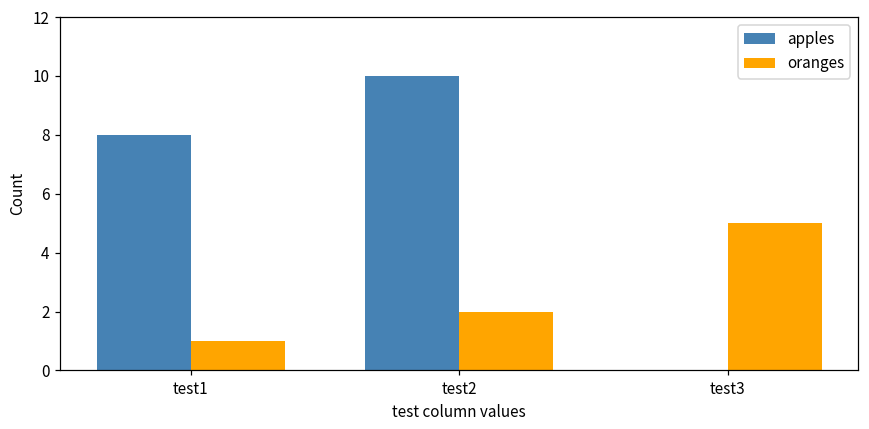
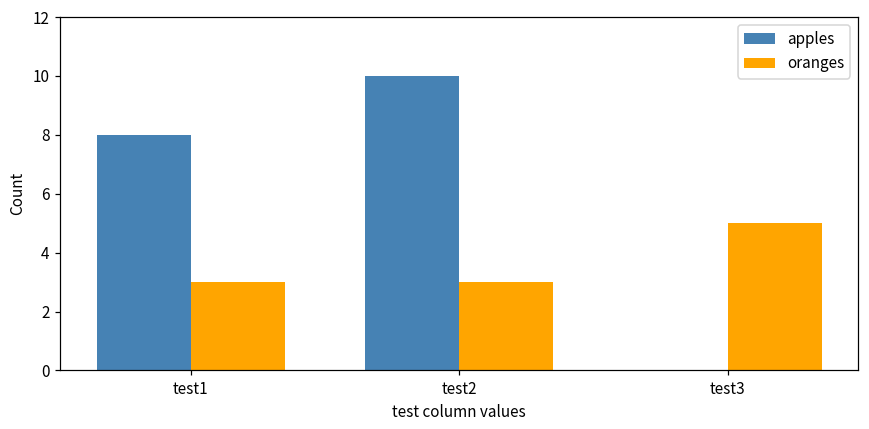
  {
    "apples": {
      "test1": 8,
      "test2": 10,
      "test3": 0
    },
    "oranges": {
-     "test1": 1,
-     "test2": 2,
+     "test1": 3,
+     "test2": 3,
      "test3": 5
    }
  }
